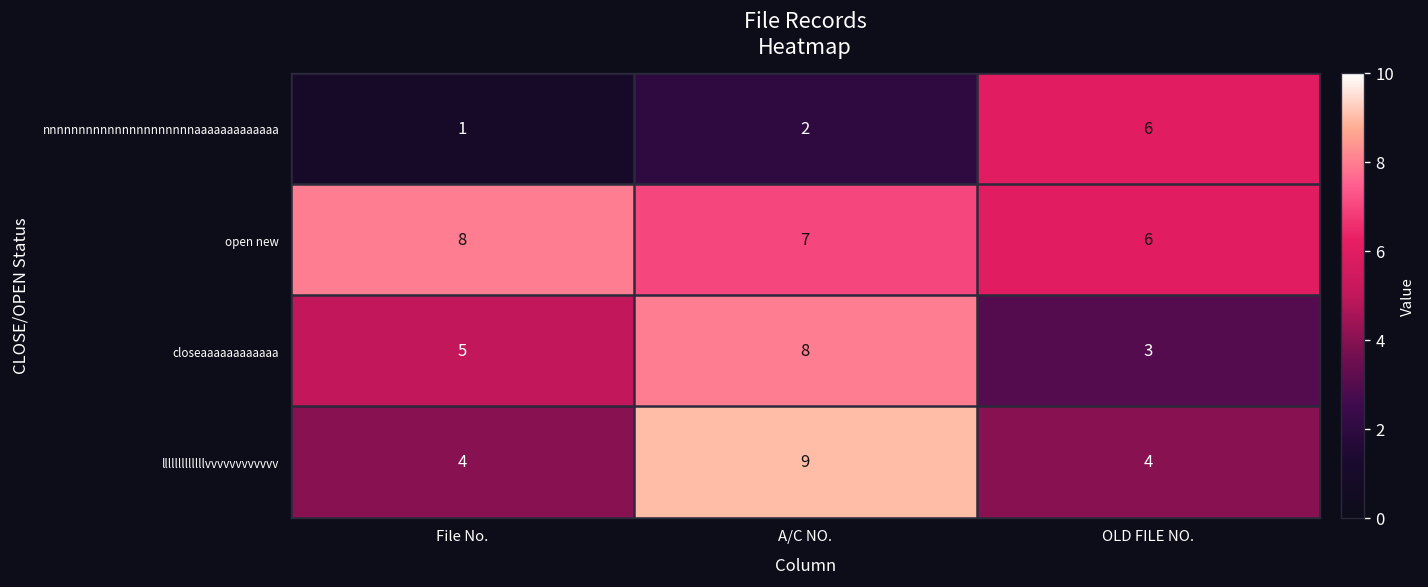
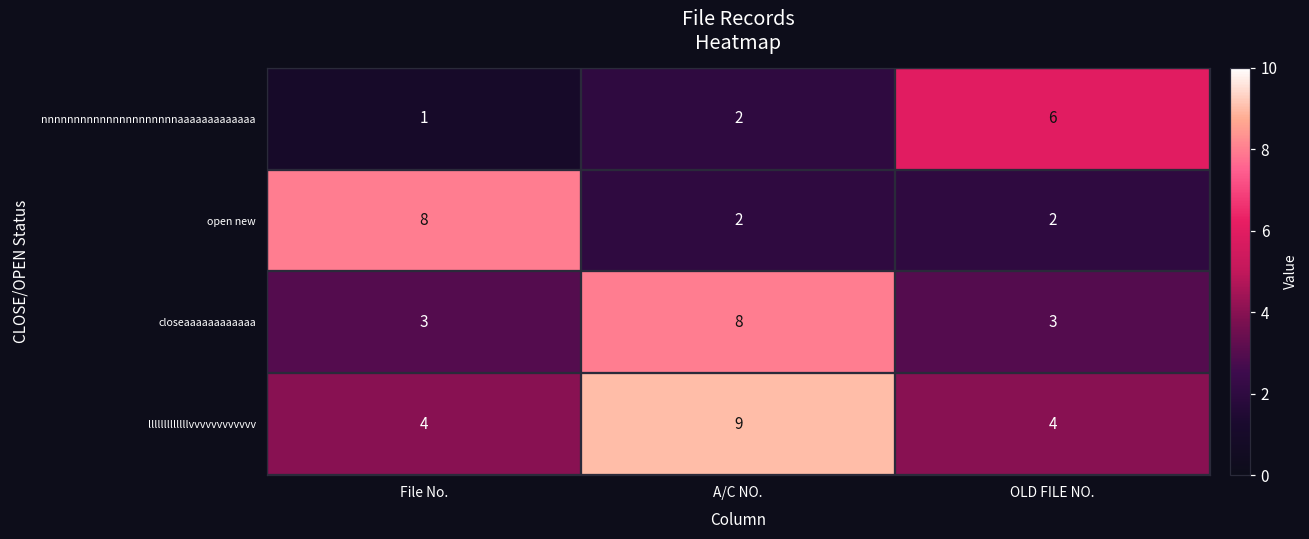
  {
    "nnnnnnnnnnnnnnnnnnnnnaaaaaaaaaaaaa": {
      "File No.": 1,
      "A/C NO.": 2,
      "OLD FILE NO.": 6
    },
    "open new": {
      "File No.": 8,
-     "A/C NO.": 7,
-     "OLD FILE NO.": 6
+     "A/C NO.": 2,
+     "OLD FILE NO.": 2
    },
    "closeaaaaaaaaaaaa": {
-     "File No.": 5,
+     "File No.": 3,
      "A/C NO.": 8,
      "OLD FILE NO.": 3
    },
    "lllllllllllllvvvvvvvvvvvv": {
      "File No.": 4,
      "A/C NO.": 9,
      "OLD FILE NO.": 4
    }
  }
